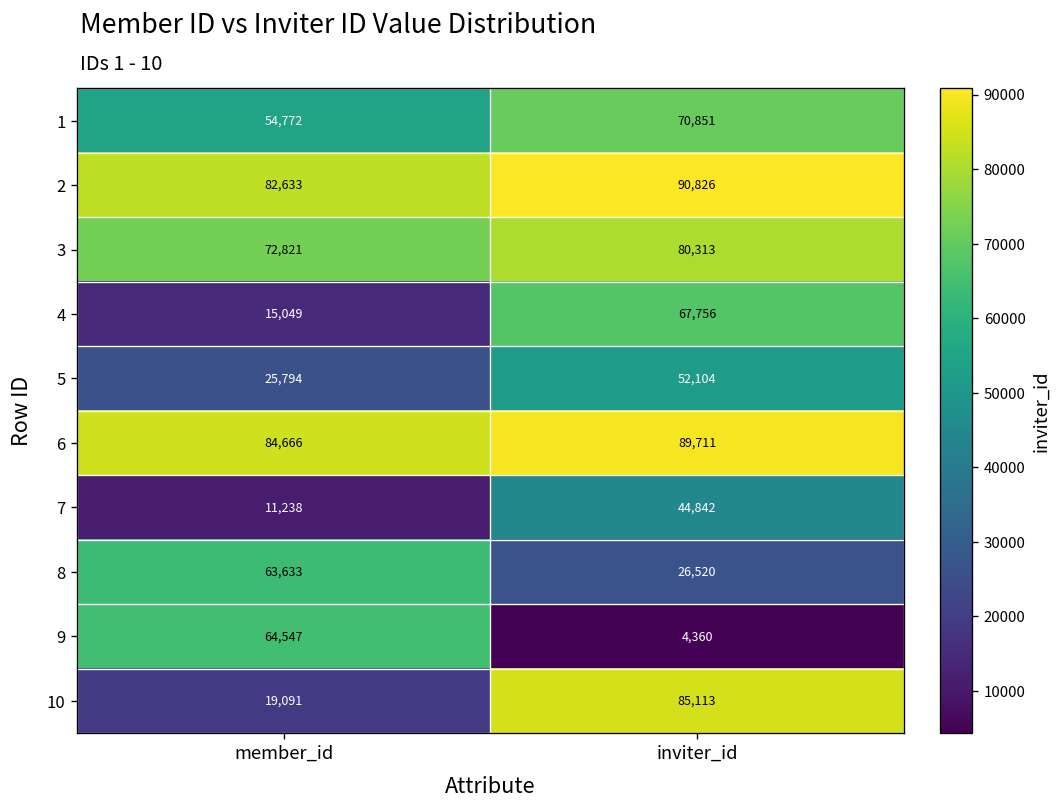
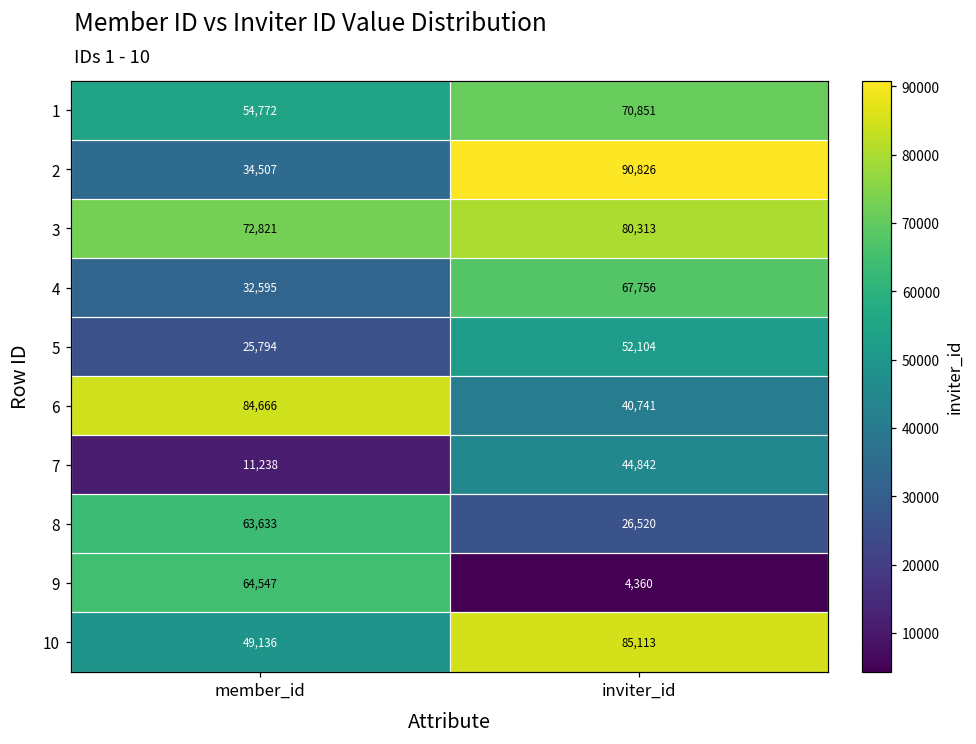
  {
    "1": {
      "member_id": "54,772",
      "inviter_id": "70,851"
    },
    "2": {
-     "member_id": "82,633",
+     "member_id": "34,507",
      "inviter_id": "90,826"
    },
    "3": {
      "member_id": "72,821",
      "inviter_id": "80,313"
    },
    "4": {
-     "member_id": "15,049",
+     "member_id": "32,595",
      "inviter_id": "67,756"
    },
    "5": {
      "member_id": "25,794",
      "inviter_id": "52,104"
    },
    "6": {
      "member_id": "84,666",
-     "inviter_id": "89,711"
+     "inviter_id": "40,741"
    },
    "7": {
      "member_id": "11,238",
      "inviter_id": "44,842"
    },
    "8": {
      "member_id": "63,633",
      "inviter_id": "26,520"
    },
    "9": {
      "member_id": "64,547",
      "inviter_id": "4,360"
    },
    "10": {
-     "member_id": "19,091",
+     "member_id": "49,136",
      "inviter_id": "85,113"
    }
  }
